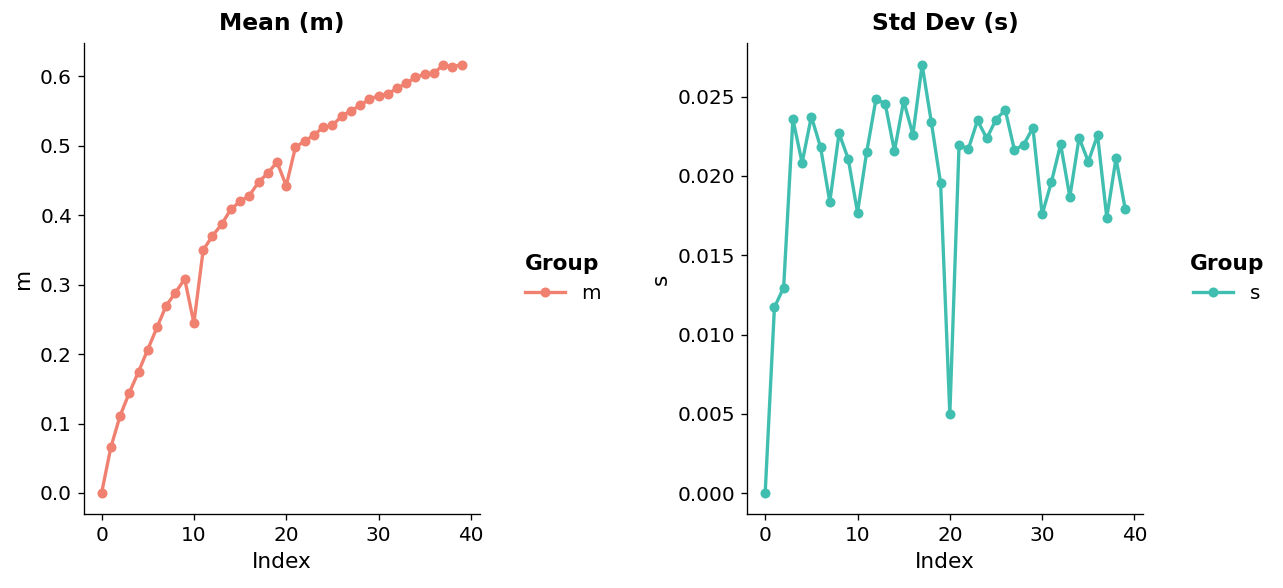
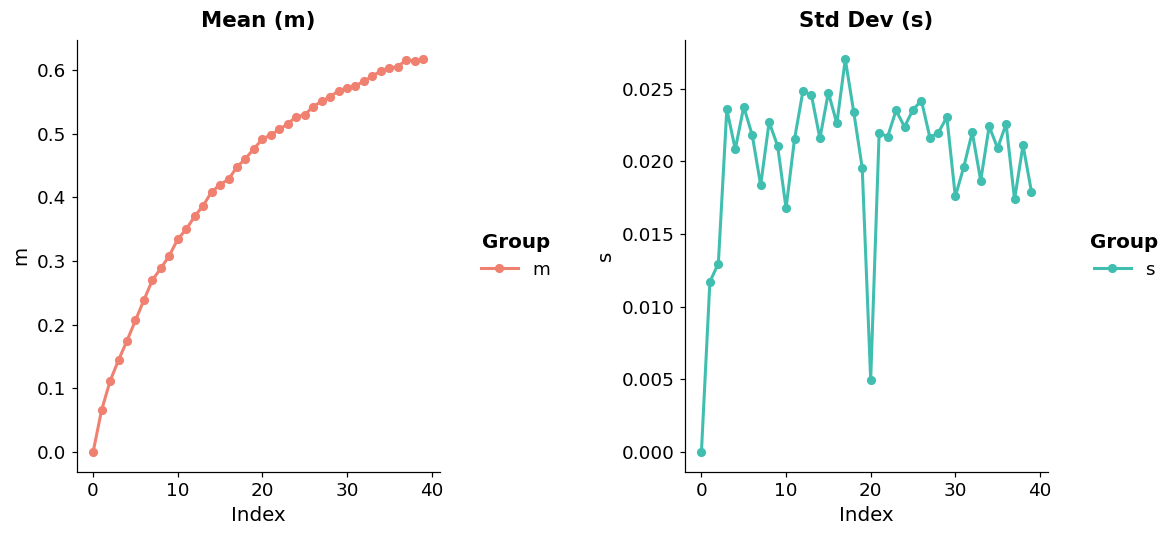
  {
    "Mean (m)": {
      "0": 0.00,
-     "10": 0.24,
-     "20": 0.44,
+     "10": 0.33,
+     "20": 0.49,
      "30": 0.57
    },
    "Std Dev (s)": {
      "0": 0.0000,
-     "10": 0.0177,
+     "10": 0.0168,
      "20": 0.0050,
      "30": 0.0176
    }
  }
